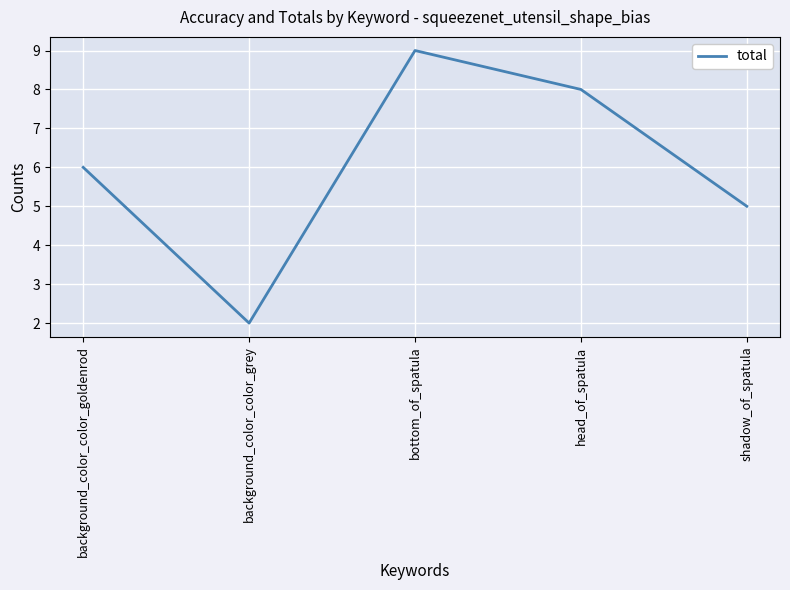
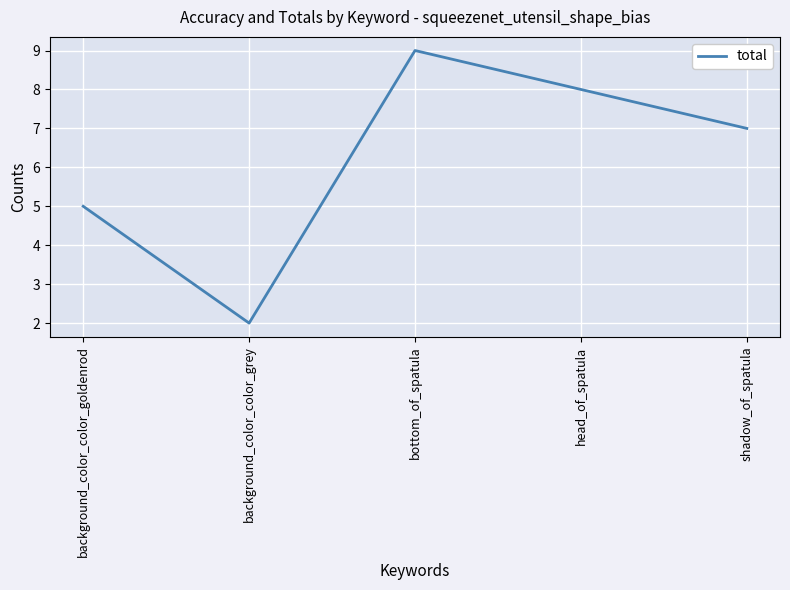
  {
-   "background_color_color_goldenrod": 6,
+   "background_color_color_goldenrod": 5,
    "background_color_color_grey": 2,
    "bottom_of_spatula": 9,
    "head_of_spatula": 8,
-   "shadow_of_spatula": 5
+   "shadow_of_spatula": 7
  }
